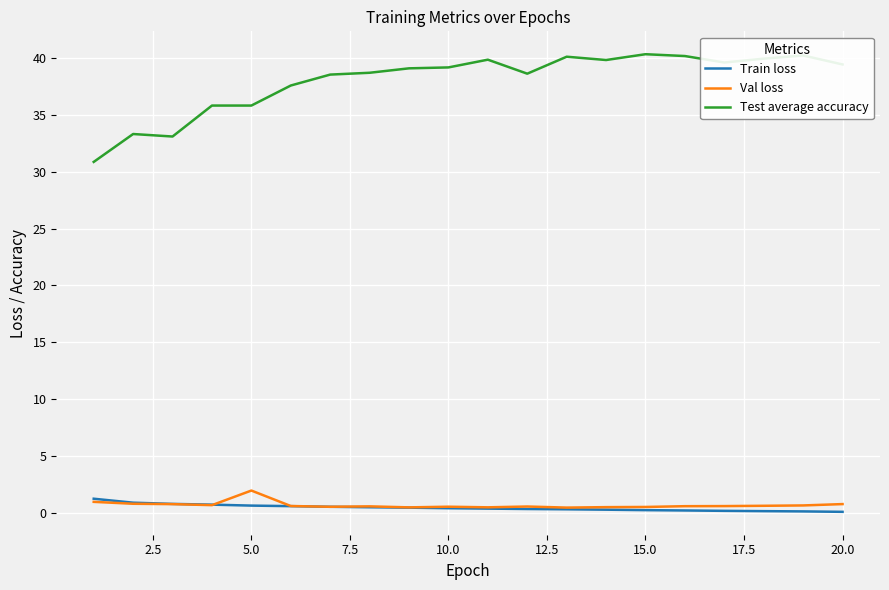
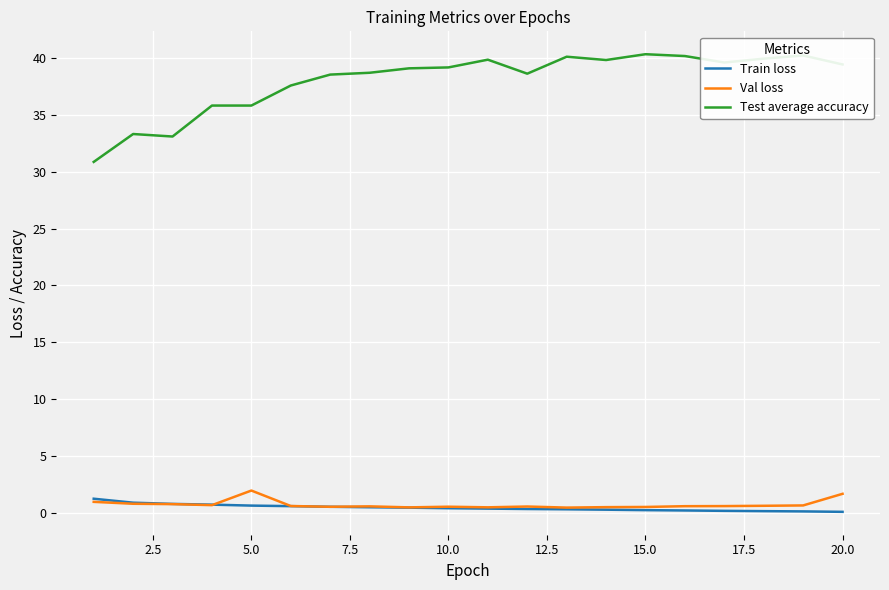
  {
    "Train loss": {
      "5.0": 0.7,
      "15.0": 0.3,
      "20.0": 0.1
    },
    "Val loss": {
      "5.0": 2.0,
      "15.0": 0.5,
-     "20.0": 0.8
+     "20.0": 1.7
    },
    "Test average accuracy": {
      "5.0": 35.8,
      "10.0": 39.2,
      "15.0": 40.3
    }
  }
